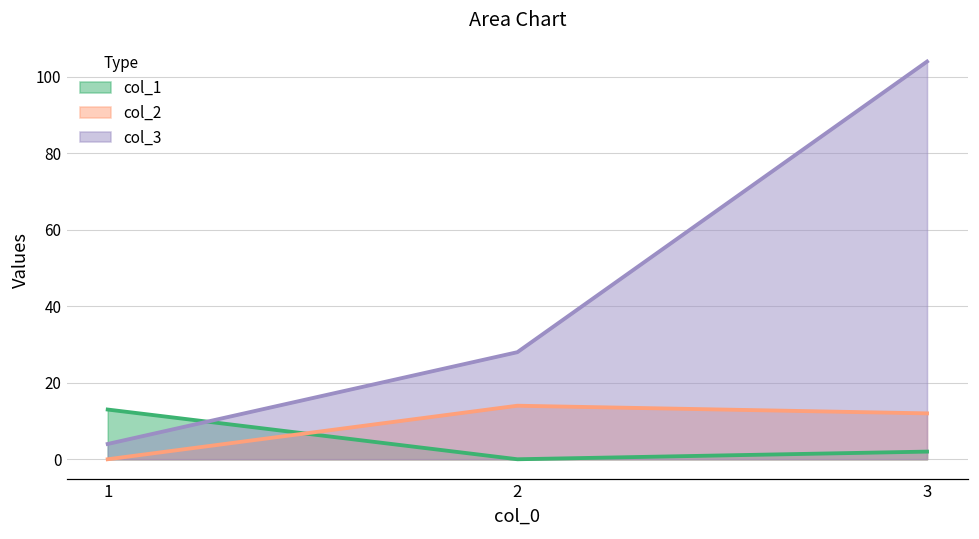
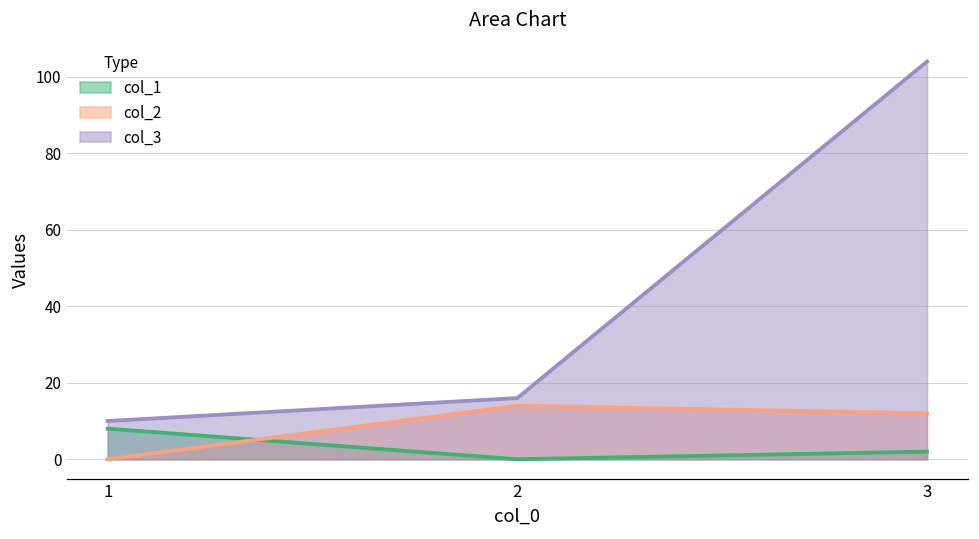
  {
    "col_1": {
-     "1": 13,
+     "1": 8,
      "2": 0,
      "3": 2
    },
    "col_2": {
      "1": 0,
      "2": 14,
      "3": 12
    },
    "col_3": {
-     "1": 4,
-     "2": 28,
+     "1": 10,
+     "2": 16,
      "3": 104
    }
  }
